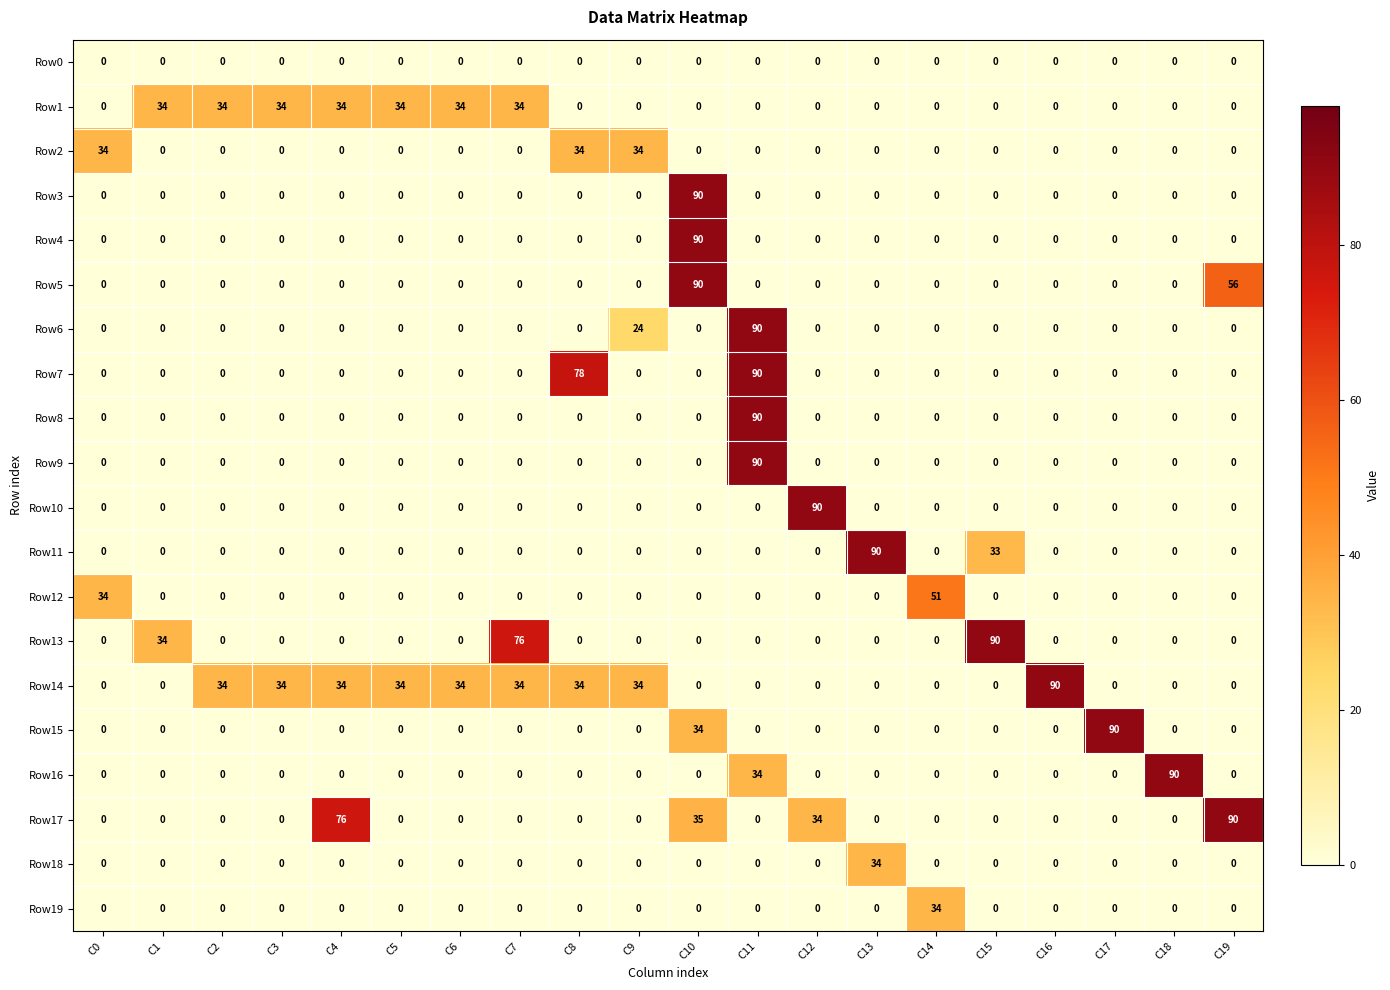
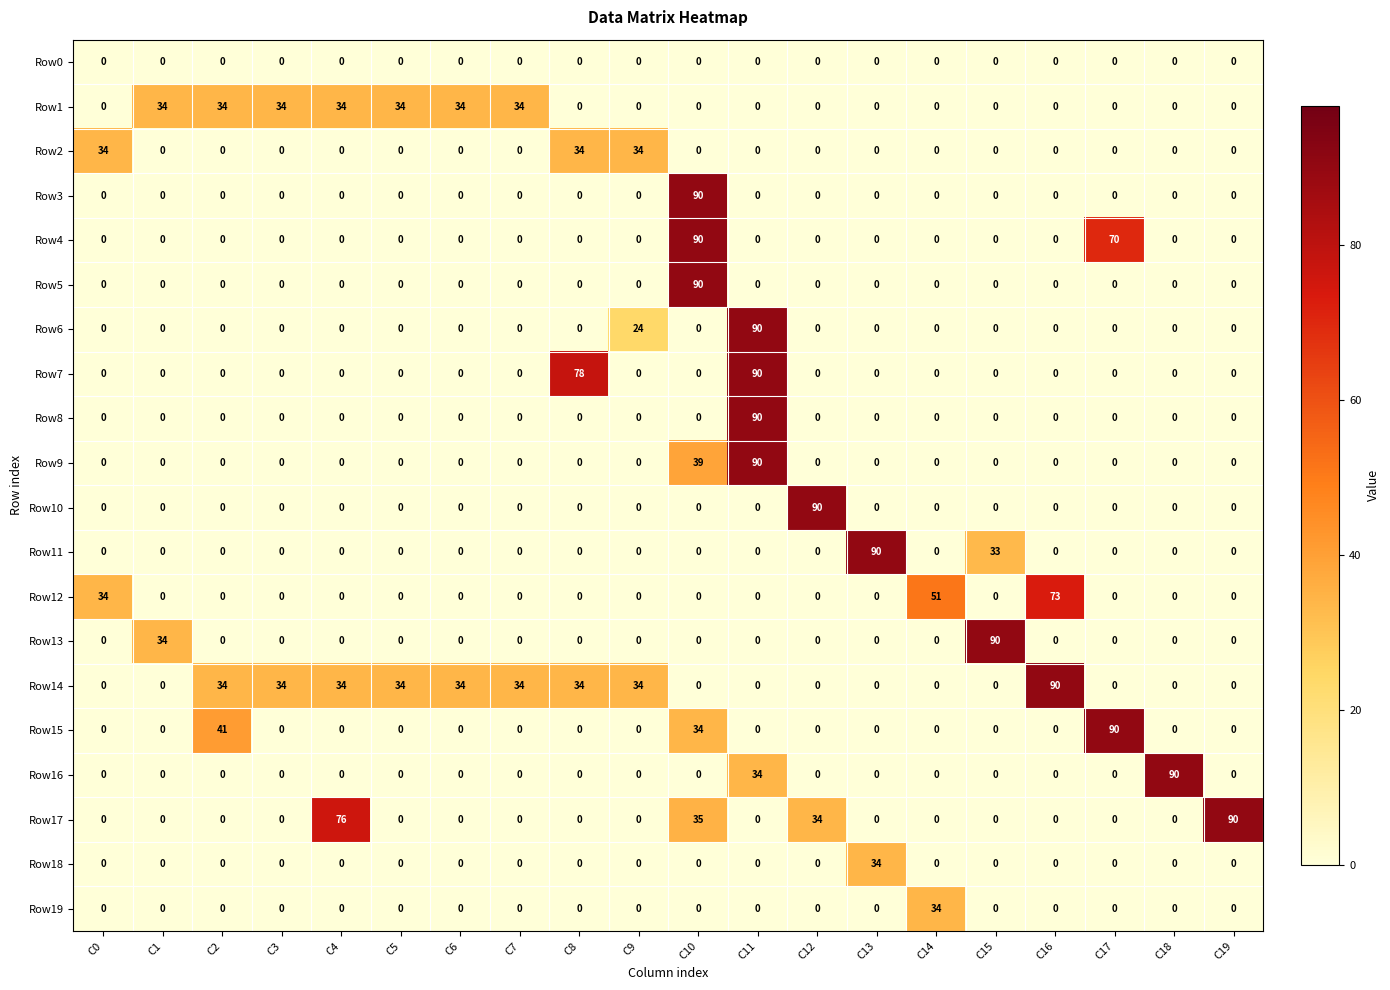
  {
    "Row4": {
      "C0": 0,
      "C1": 0,
      "C2": 0,
      "C3": 0,
      "C4": 0,
      "C5": 0,
      "C6": 0,
      "C7": 0,
      "C8": 0,
      "C9": 0,
      "C10": 90,
      "C11": 0,
      "C12": 0,
      "C13": 0,
      "C14": 0,
      "C15": 0,
      "C16": 0,
-     "C17": 0,
+     "C17": 70,
      "C18": 0,
      "C19": 0
    },
    "Row5": {
      "C0": 0,
      "C1": 0,
      "C2": 0,
      "C3": 0,
      "C4": 0,
      "C5": 0,
      "C6": 0,
      "C7": 0,
      "C8": 0,
      "C9": 0,
      "C10": 90,
      "C11": 0,
      "C12": 0,
      "C13": 0,
      "C14": 0,
      "C15": 0,
      "C16": 0,
      "C17": 0,
      "C18": 0,
-     "C19": 56
+     "C19": 0
    },
    "Row9": {
      "C0": 0,
      "C1": 0,
      "C2": 0,
      "C3": 0,
      "C4": 0,
      "C5": 0,
      "C6": 0,
      "C7": 0,
      "C8": 0,
      "C9": 0,
-     "C10": 0,
+     "C10": 39,
      "C11": 90,
      "C12": 0,
      "C13": 0,
      "C14": 0,
      "C15": 0,
      "C16": 0,
      "C17": 0,
      "C18": 0,
      "C19": 0
    },
    "Row12": {
      "C0": 34,
      "C1": 0,
      "C2": 0,
      "C3": 0,
      "C4": 0,
      "C5": 0,
      "C6": 0,
      "C7": 0,
      "C8": 0,
      "C9": 0,
      "C10": 0,
      "C11": 0,
      "C12": 0,
      "C13": 0,
      "C14": 51,
      "C15": 0,
-     "C16": 0,
+     "C16": 73,
      "C17": 0,
      "C18": 0,
      "C19": 0
    },
    "Row13": {
      "C0": 0,
      "C1": 34,
      "C2": 0,
      "C3": 0,
      "C4": 0,
      "C5": 0,
      "C6": 0,
-     "C7": 76,
+     "C7": 0,
      "C8": 0,
      "C9": 0,
      "C10": 0,
      "C11": 0,
      "C12": 0,
      "C13": 0,
      "C14": 0,
      "C15": 90,
      "C16": 0,
      "C17": 0,
      "C18": 0,
      "C19": 0
    },
    "Row15": {
      "C0": 0,
      "C1": 0,
-     "C2": 0,
+     "C2": 41,
      "C3": 0,
      "C4": 0,
      "C5": 0,
      "C6": 0,
      "C7": 0,
      "C8": 0,
      "C9": 0,
      "C10": 34,
      "C11": 0,
      "C12": 0,
      "C13": 0,
      "C14": 0,
      "C15": 0,
      "C16": 0,
      "C17": 90,
      "C18": 0,
      "C19": 0
    }
  }
